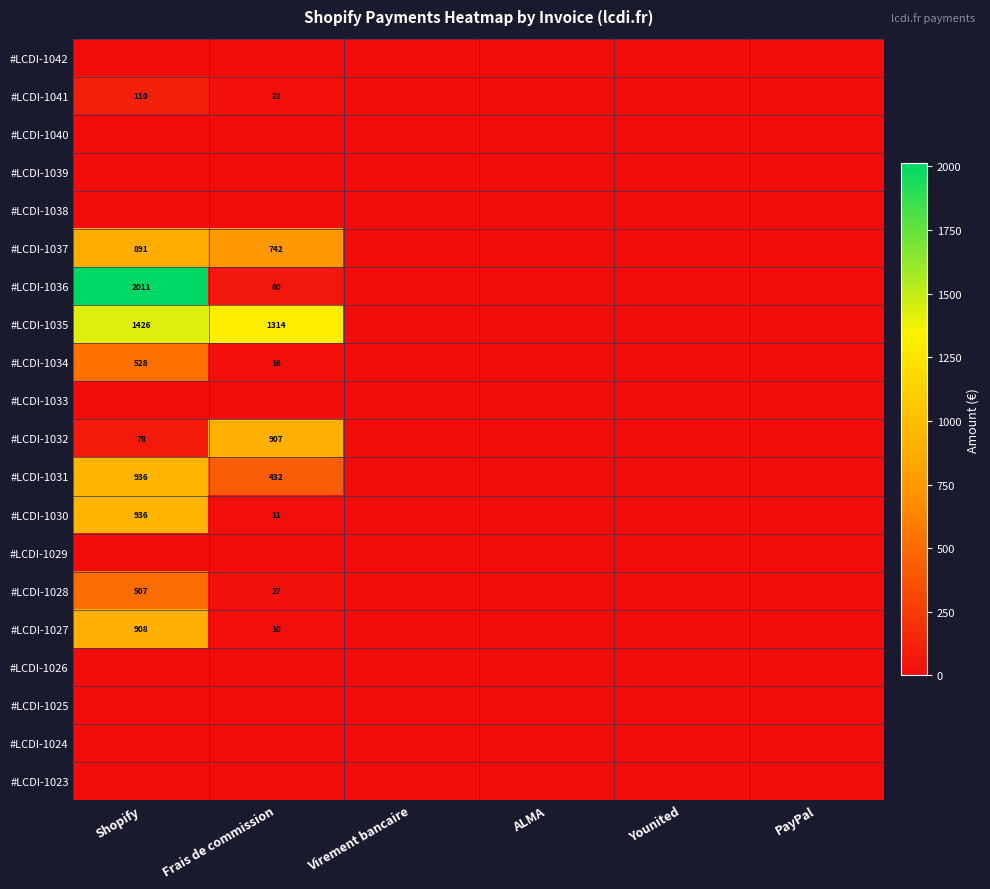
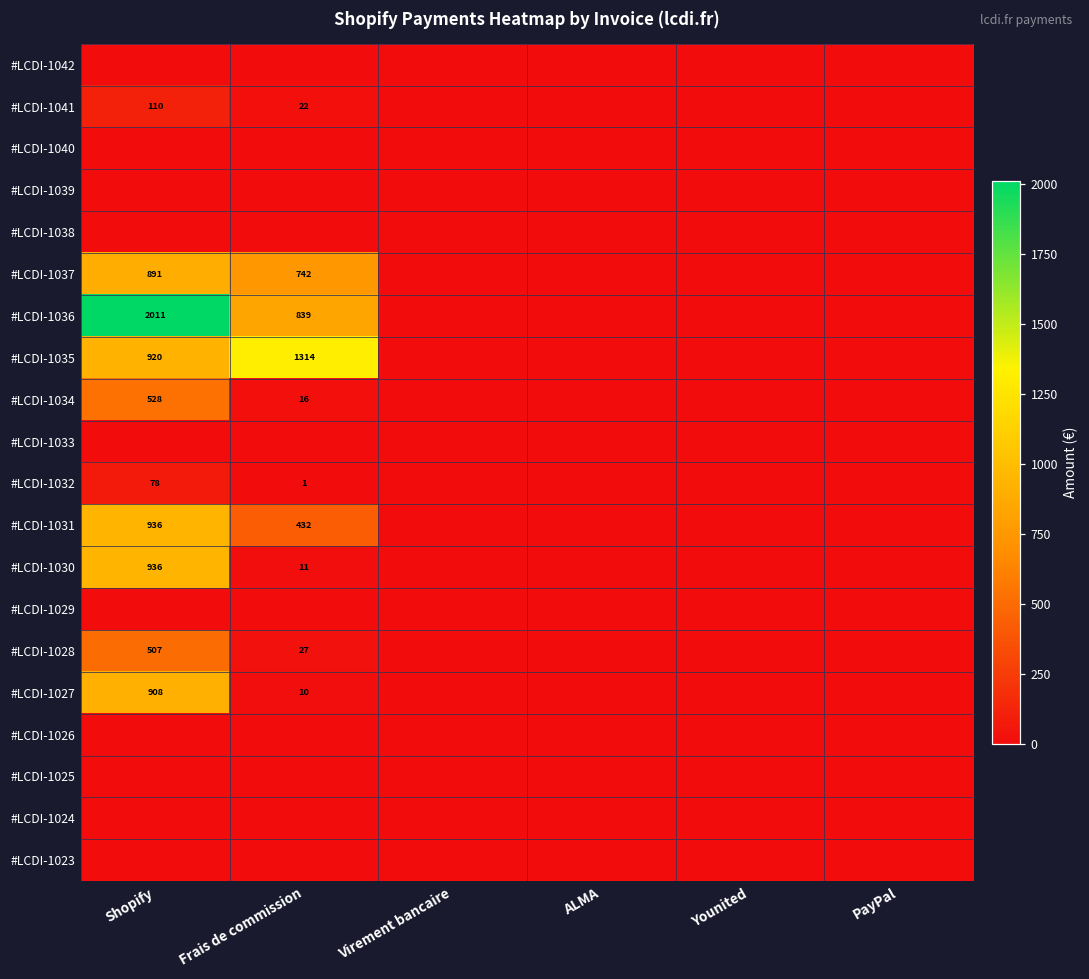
  {
    "#LCDI-1041": {
      "Shopify": 110,
      "Frais de commission": 22
    },
    "#LCDI-1037": {
      "Shopify": 891,
      "Frais de commission": 742
    },
    "#LCDI-1036": {
      "Shopify": 2011,
-     "Frais de commission": 60
+     "Frais de commission": 839
    },
    "#LCDI-1035": {
-     "Shopify": 1426,
+     "Shopify": 920,
      "Frais de commission": 1314
    },
    "#LCDI-1034": {
      "Shopify": 528,
      "Frais de commission": 16
    },
    "#LCDI-1032": {
      "Shopify": 78,
-     "Frais de commission": 907
+     "Frais de commission": 1
    },
    "#LCDI-1031": {
      "Shopify": 936,
      "Frais de commission": 432
    },
    "#LCDI-1030": {
      "Shopify": 936,
      "Frais de commission": 11
    },
    "#LCDI-1028": {
      "Shopify": 507,
      "Frais de commission": 27
    },
    "#LCDI-1027": {
      "Shopify": 908,
      "Frais de commission": 10
    }
  }
